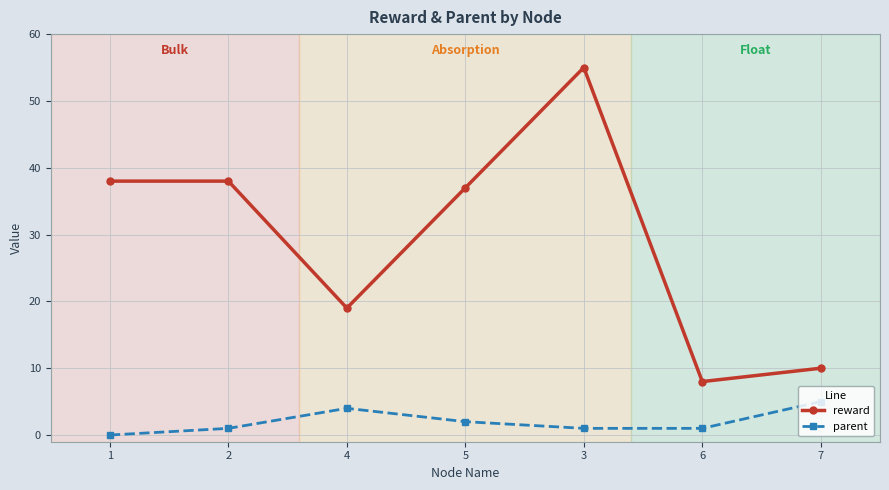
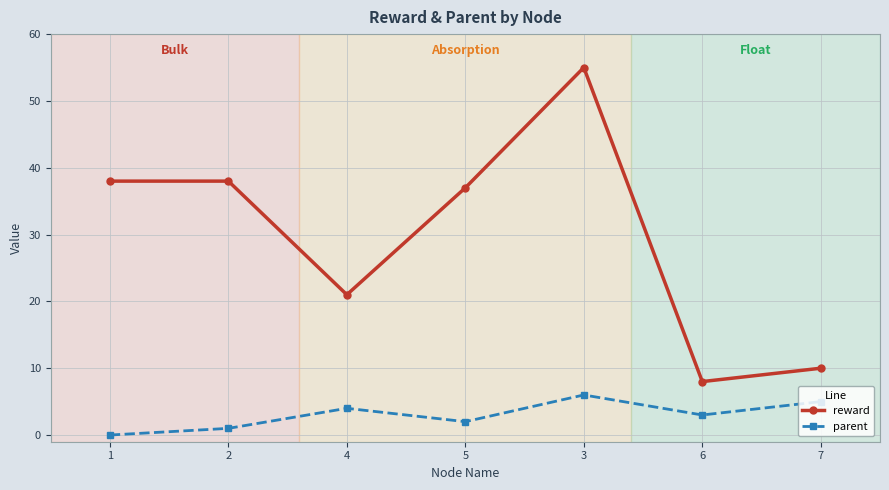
  {
    "reward": {
      "1": 38,
      "2": 38,
-     "4": 19,
+     "4": 21,
      "5": 37,
      "3": 55,
      "6": 8,
      "7": 10
    },
    "parent": {
      "1": 0,
      "2": 1,
      "4": 4,
      "5": 2,
-     "3": 1,
-     "6": 1
+     "3": 6,
+     "6": 3
    }
  }
